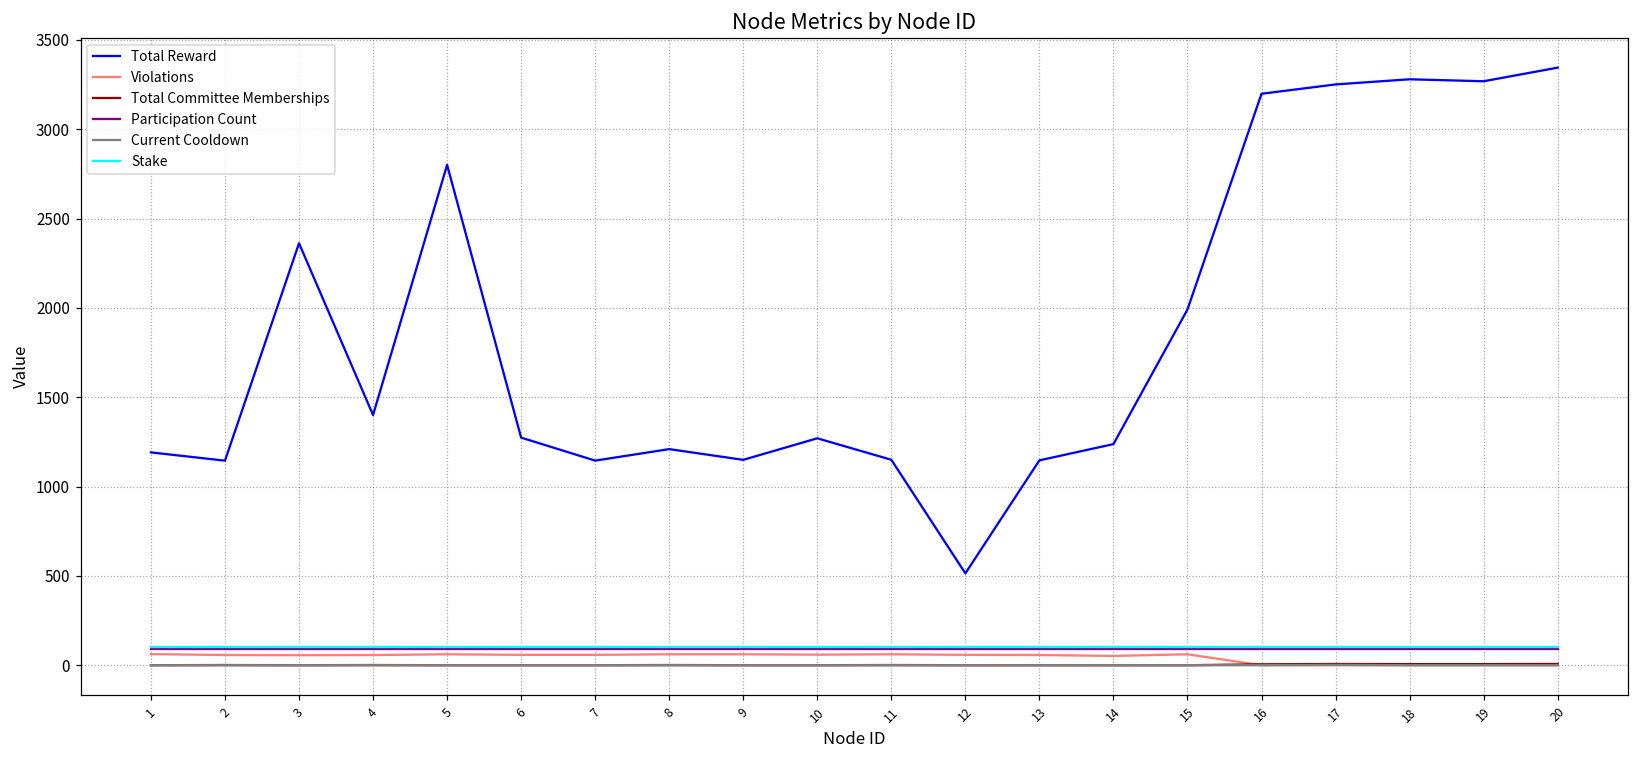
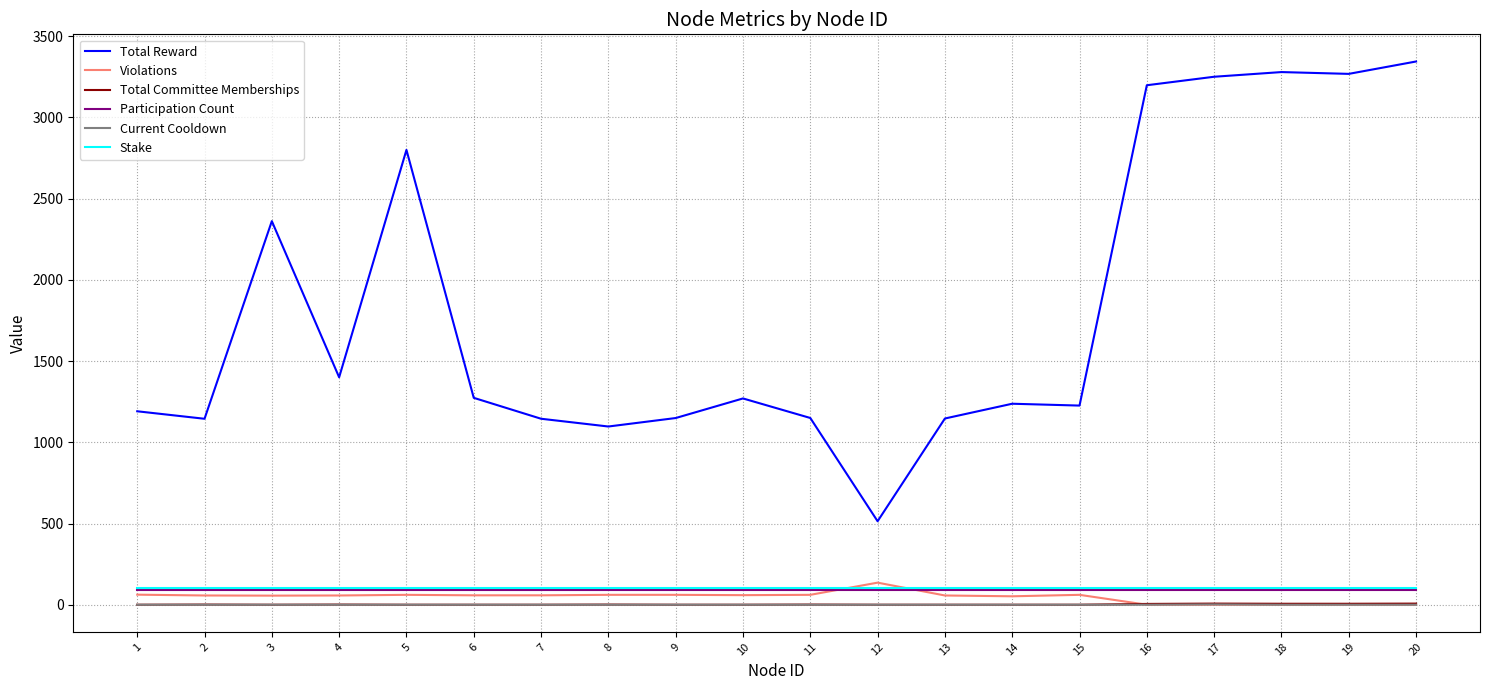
  {
    "Total Reward": {
      "1": 1190,
      "2": 1140,
      "3": 2360,
      "4": 1400,
      "5": 2800,
      "6": 1270,
      "7": 1150,
-     "8": 1210,
+     "8": 1100,
      "9": 1150,
      "10": 1270,
      "11": 1150,
      "12": 510,
      "13": 1150,
      "14": 1240,
-     "15": 1990,
+     "15": 1230,
      "16": 3200,
      "17": 3250,
      "18": 3280,
      "19": 3270,
      "20": 3340
    },
    "Violations": {
      "1": 60,
      "2": 60,
      "3": 60,
      "4": 60,
      "5": 60,
      "6": 60,
      "7": 60,
      "8": 60,
      "9": 60,
      "10": 60,
      "11": 60,
-     "12": 60,
+     "12": 140,
      "13": 60,
      "14": 50,
      "15": 60
    }
  }
